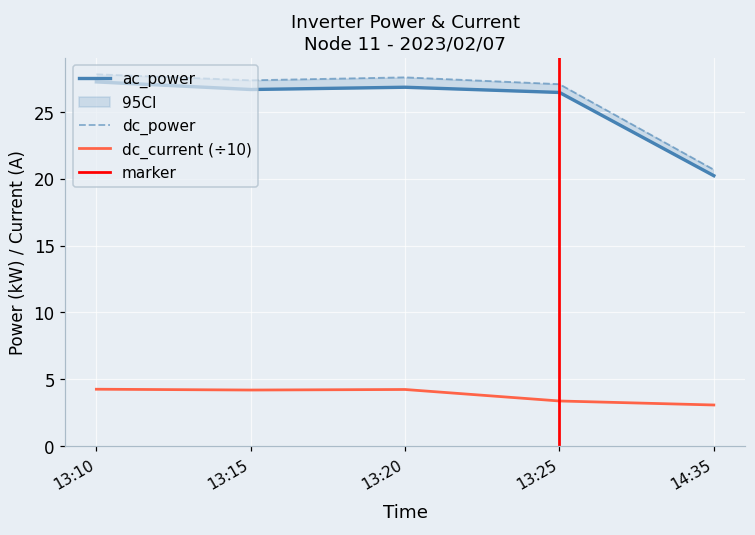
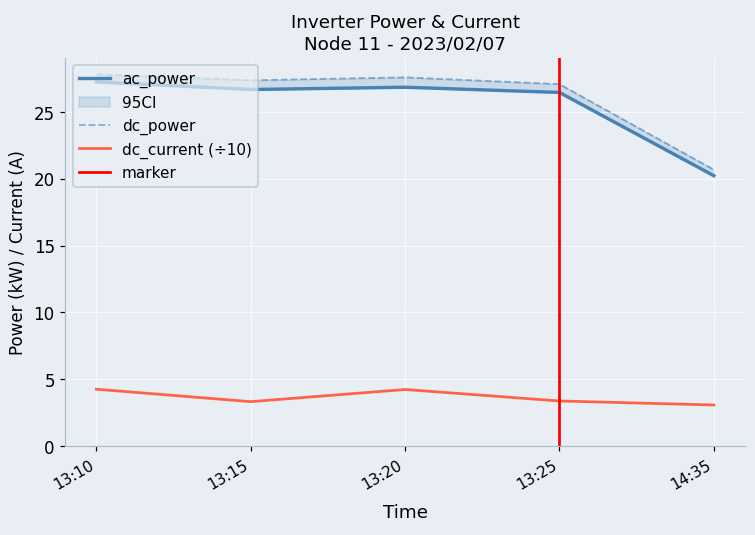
  {
    "dc_current (÷10)": {
      "13:10": 4.3,
-     "13:15": 4.2,
+     "13:15": 3.3,
      "13:20": 4.2,
      "13:25": 3.4,
      "14:35": 3.1
    }
  }
